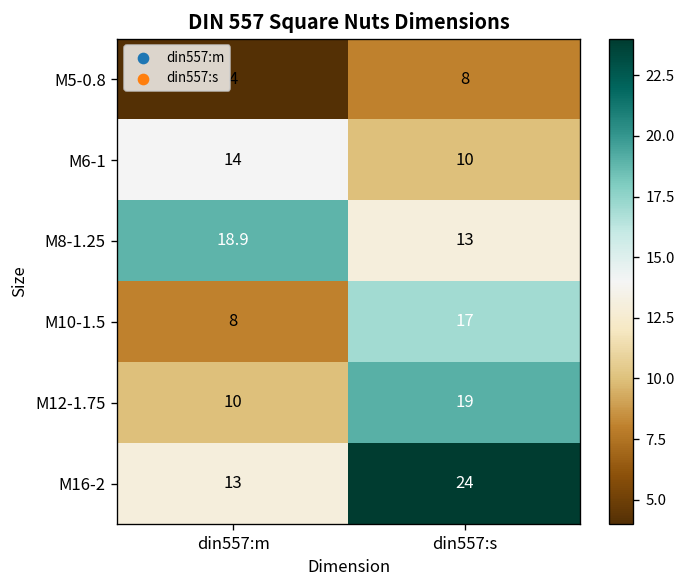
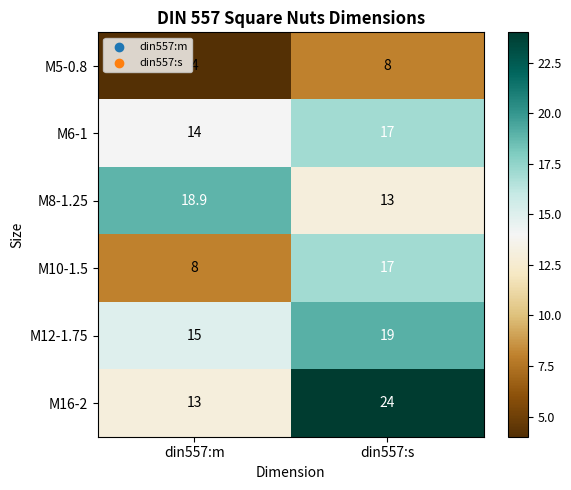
  {
    "M5-0.8": {
      "din557:s": 8
    },
    "M6-1": {
      "din557:m": 14,
-     "din557:s": 10
+     "din557:s": 17
    },
    "M8-1.25": {
      "din557:m": 18.9,
      "din557:s": 13
    },
    "M10-1.5": {
      "din557:m": 8,
      "din557:s": 17
    },
    "M12-1.75": {
-     "din557:m": 10,
+     "din557:m": 15,
      "din557:s": 19
    },
    "M16-2": {
      "din557:m": 13,
      "din557:s": 24
    }
  }
